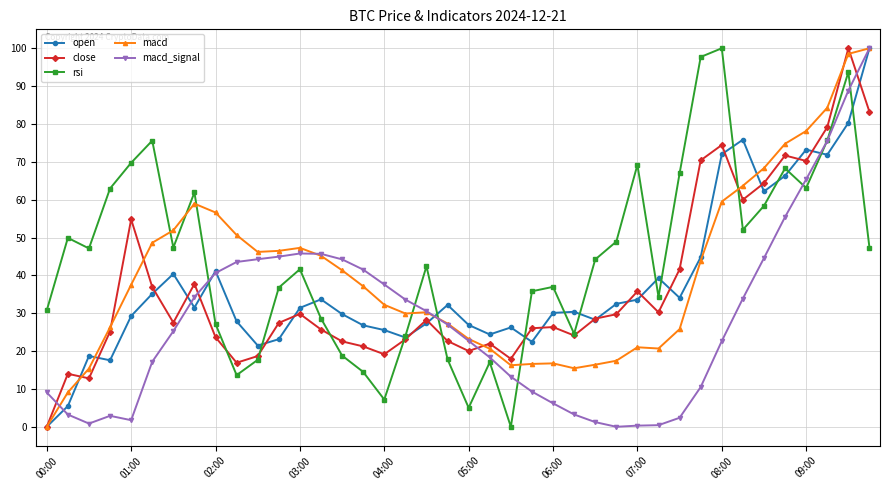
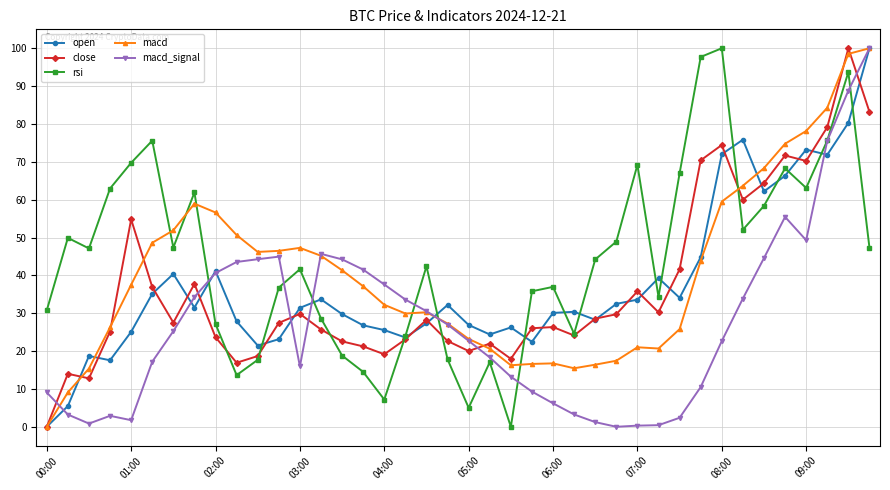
  {
    "open": {
-     "01:00": 29,
+     "01:00": 25,
      "03:00": 31,
      "04:00": 26,
      "05:00": 27,
      "06:00": 30,
      "07:00": 34,
      "08:00": 72,
      "09:00": 73
    },
    "close": {
      "01:00": 55,
      "02:00": 24,
      "03:00": 30,
      "04:00": 19,
      "05:00": 20,
      "06:00": 26,
      "07:00": 36,
      "08:00": 74,
      "09:00": 70
    },
    "rsi": {
      "00:00": 31,
      "01:00": 70,
      "02:00": 27,
      "03:00": 42,
      "04:00": 7,
      "05:00": 5,
      "06:00": 37,
      "07:00": 69,
      "08:00": 100,
      "09:00": 63
    },
    "macd": {
      "01:00": 38,
      "02:00": 57,
      "03:00": 47,
      "04:00": 32,
      "06:00": 17,
      "07:00": 21,
      "08:00": 59,
      "09:00": 78
    },
    "macd_signal": {
      "00:00": 9,
      "01:00": 2,
-     "03:00": 46,
+     "03:00": 16,
      "04:00": 38,
      "06:00": 6,
      "07:00": 0,
      "08:00": 23,
-     "09:00": 65
+     "09:00": 49
    }
  }
